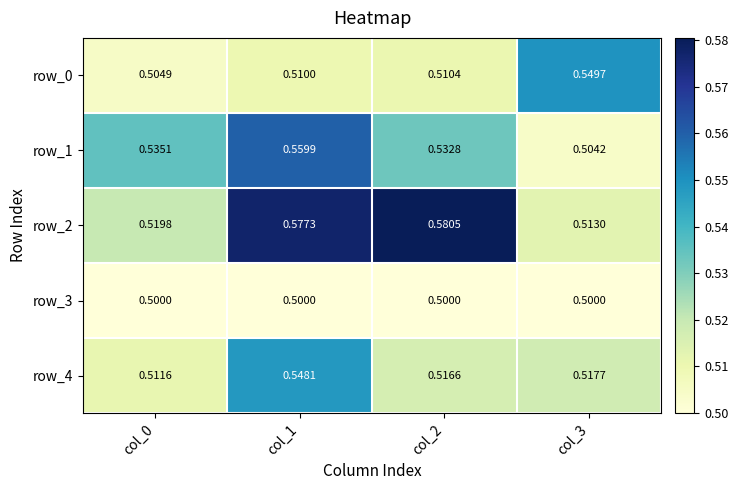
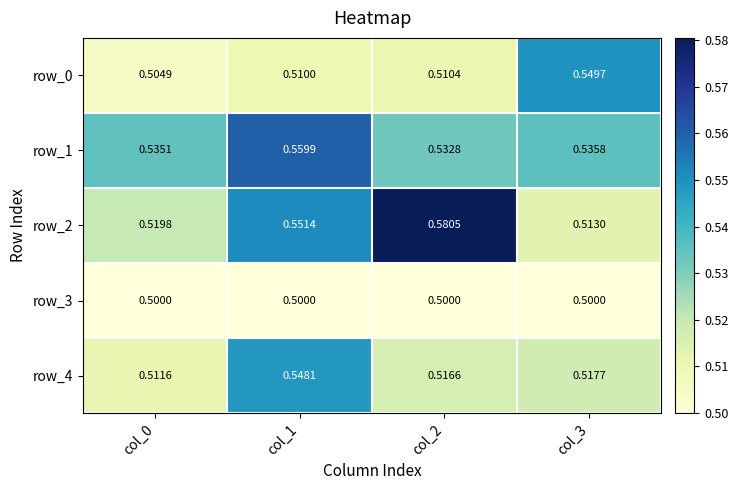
  {
    "row_0": {
      "col_0": 0.5049,
      "col_1": 0.5100,
      "col_2": 0.5104,
      "col_3": 0.5497
    },
    "row_1": {
      "col_0": 0.5351,
      "col_1": 0.5599,
      "col_2": 0.5328,
-     "col_3": 0.5042
+     "col_3": 0.5358
    },
    "row_2": {
      "col_0": 0.5198,
-     "col_1": 0.5773,
+     "col_1": 0.5514,
      "col_2": 0.5805,
      "col_3": 0.5130
    },
    "row_3": {
      "col_0": 0.5000,
      "col_1": 0.5000,
      "col_2": 0.5000,
      "col_3": 0.5000
    },
    "row_4": {
      "col_0": 0.5116,
      "col_1": 0.5481,
      "col_2": 0.5166,
      "col_3": 0.5177
    }
  }
